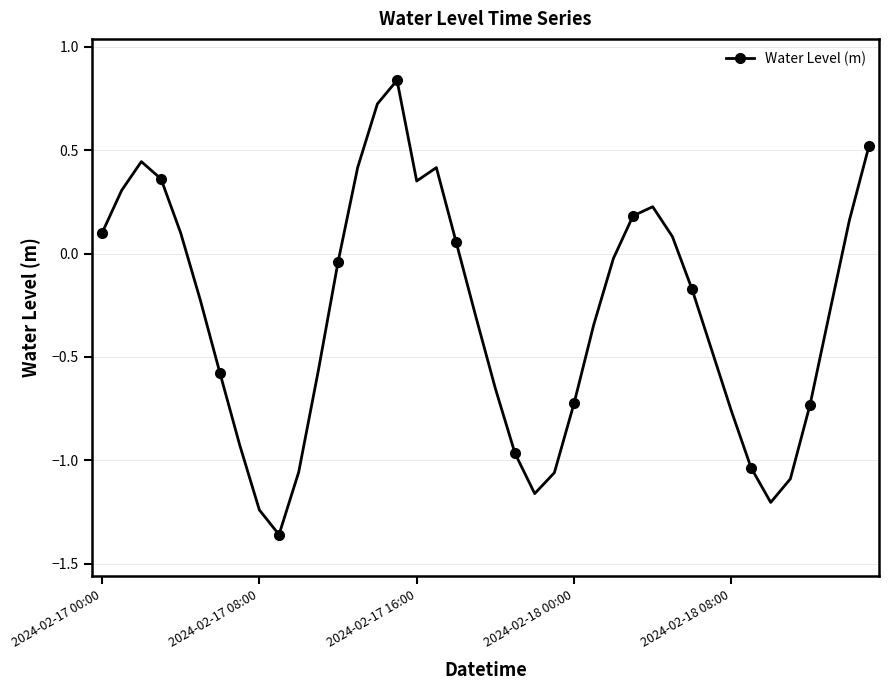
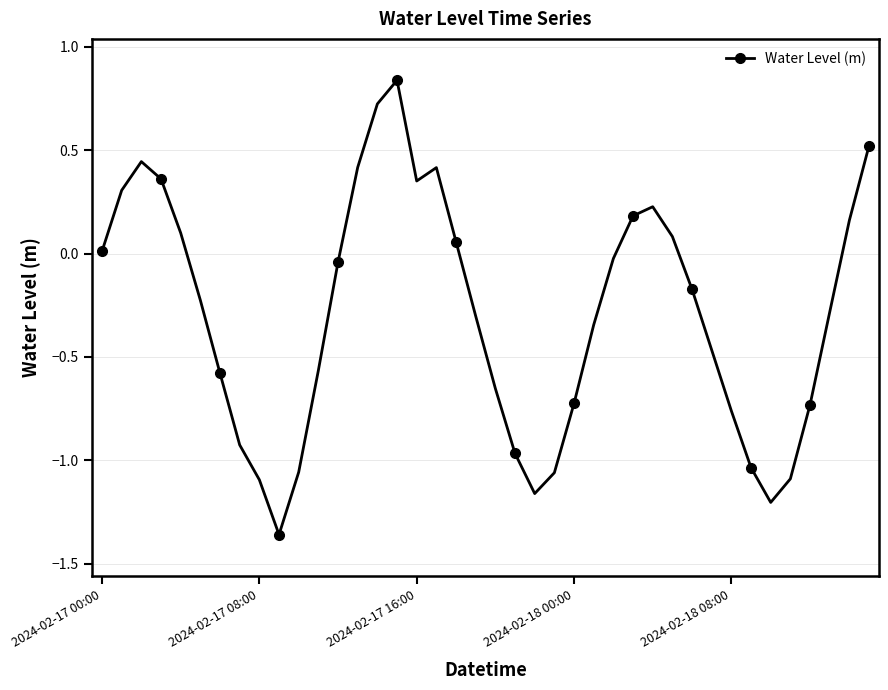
  {
-   "2024-02-17 00:00": 0.10,
-   "2024-02-17 08:00": -1.24,
+   "2024-02-17 00:00": 0.01,
+   "2024-02-17 08:00": -1.09,
    "2024-02-17 16:00": 0.35,
    "2024-02-18 00:00": -0.72,
    "2024-02-18 08:00": -0.76
  }
